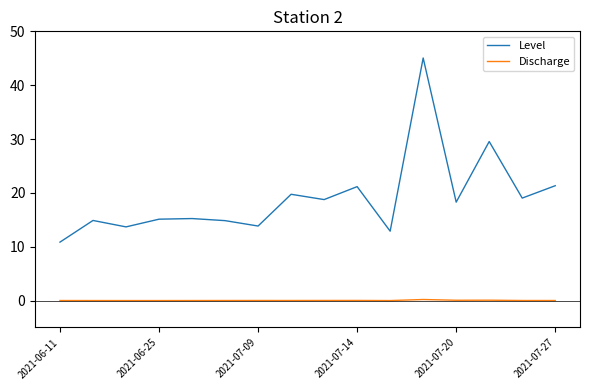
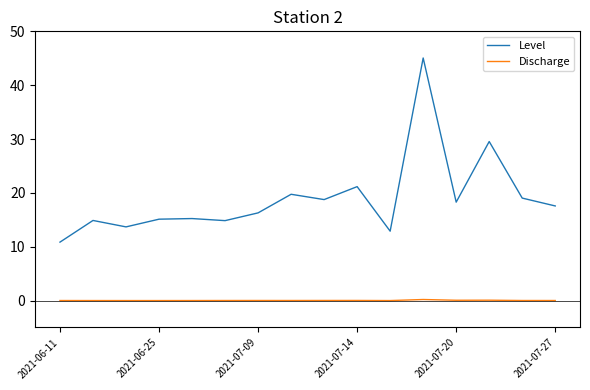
  {
    "Level": {
      "2021-06-11": 11,
      "2021-06-25": 15,
-     "2021-07-09": 14,
+     "2021-07-09": 16,
      "2021-07-14": 21,
      "2021-07-20": 18,
-     "2021-07-27": 21
+     "2021-07-27": 18
    },
    "Discharge": {
      "2021-06-11": 0,
      "2021-06-25": 0,
      "2021-07-09": 0,
      "2021-07-14": 0,
      "2021-07-20": 0,
      "2021-07-27": 0
    }
  }
